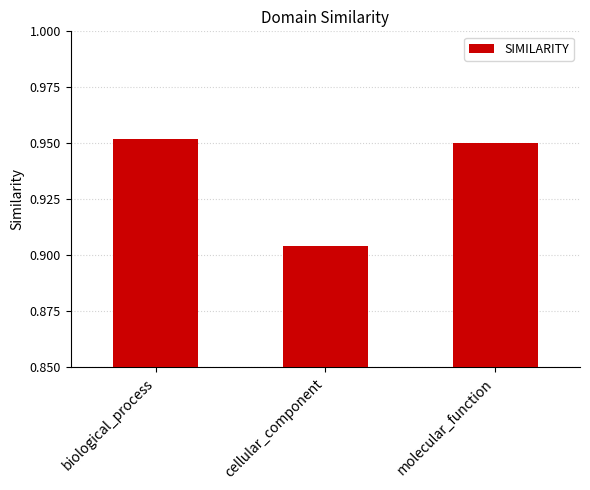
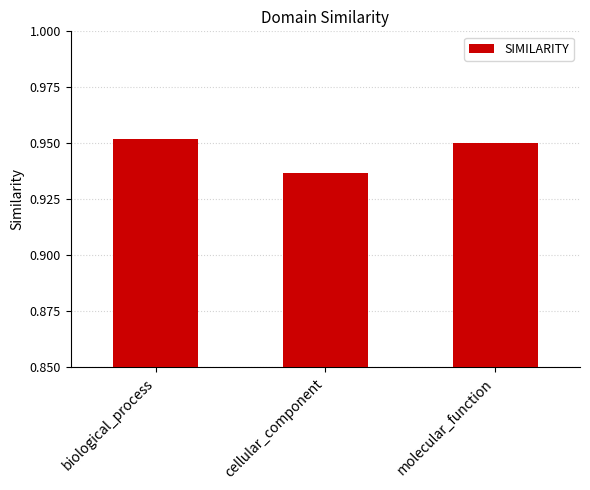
  {
    "biological_process": 0.952,
-   "cellular_component": 0.904,
+   "cellular_component": 0.937,
    "molecular_function": 0.950
  }
